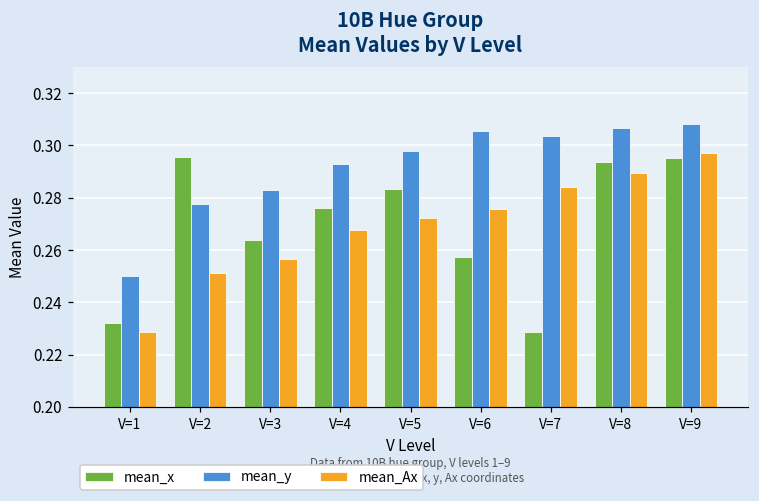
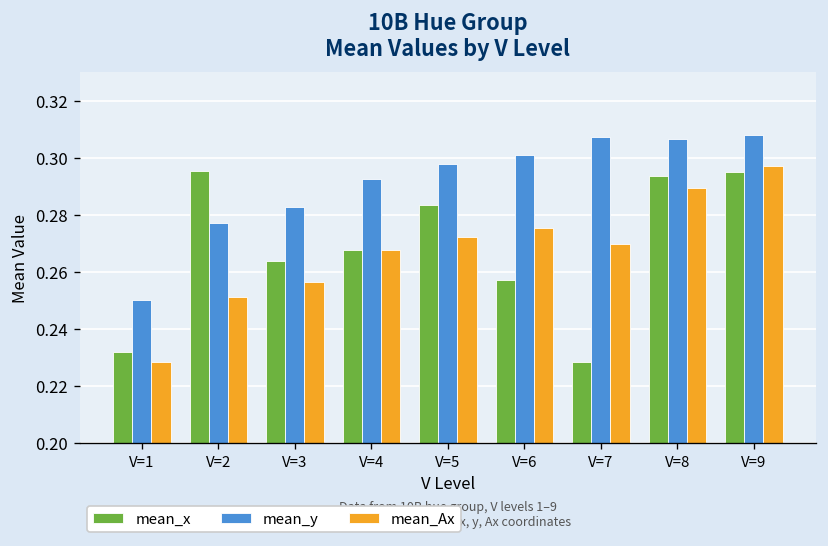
  {
    "mean_x": {
      "V=1": 0.232,
      "V=2": 0.296,
      "V=3": 0.264,
-     "V=4": 0.276,
+     "V=4": 0.268,
      "V=5": 0.283,
      "V=6": 0.257,
      "V=7": 0.229,
      "V=8": 0.294,
      "V=9": 0.295
    },
    "mean_y": {
      "V=1": 0.250,
      "V=2": 0.277,
      "V=3": 0.283,
      "V=4": 0.293,
-     "V=6": 0.305,
-     "V=7": 0.304,
+     "V=6": 0.301,
+     "V=7": 0.307,
      "V=8": 0.307,
      "V=9": 0.308
    },
    "mean_Ax": {
      "V=1": 0.228,
      "V=2": 0.251,
      "V=3": 0.257,
      "V=4": 0.268,
      "V=5": 0.272,
      "V=6": 0.276,
-     "V=7": 0.284,
+     "V=7": 0.270,
      "V=8": 0.290,
      "V=9": 0.297
    }
  }
